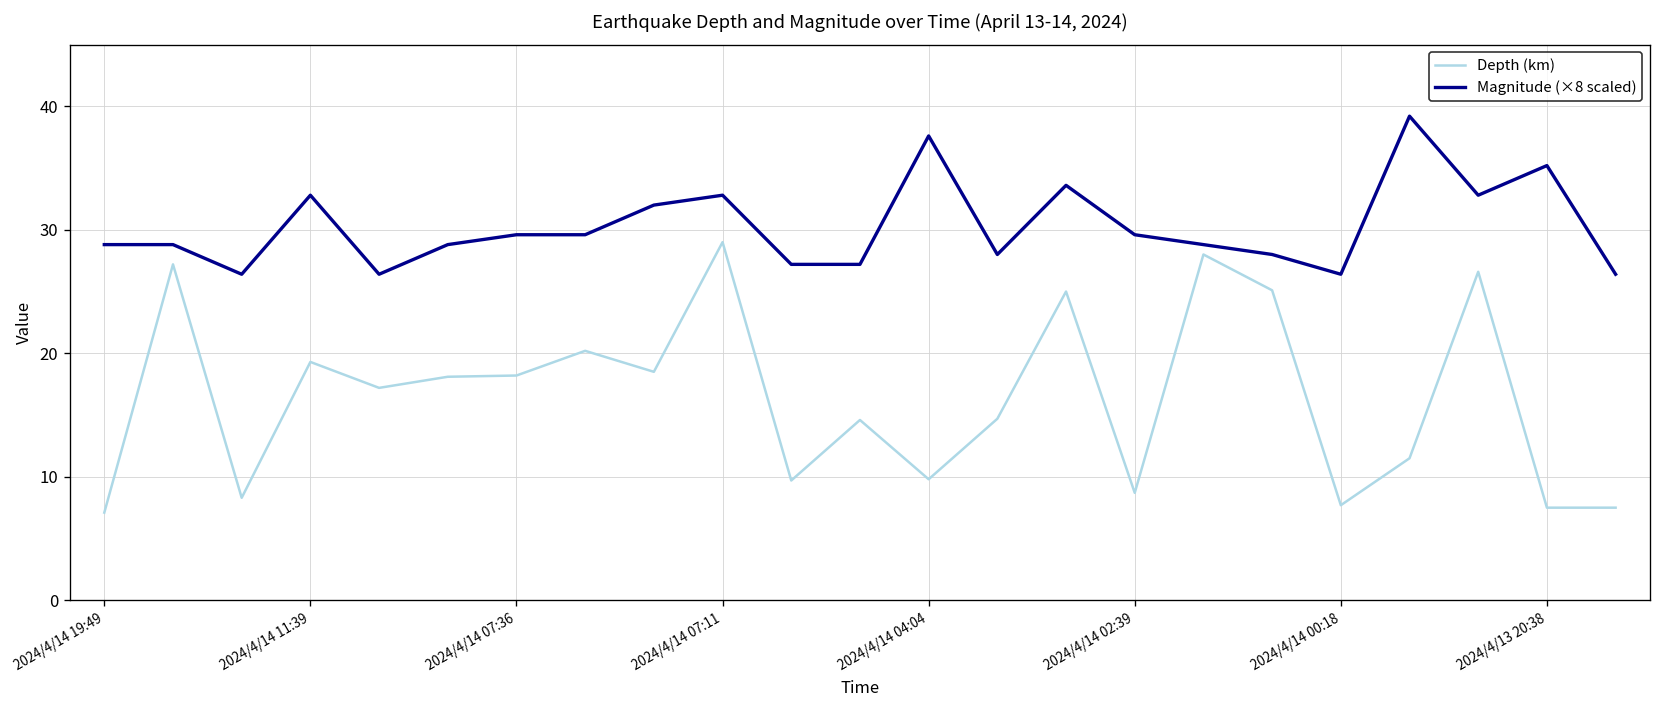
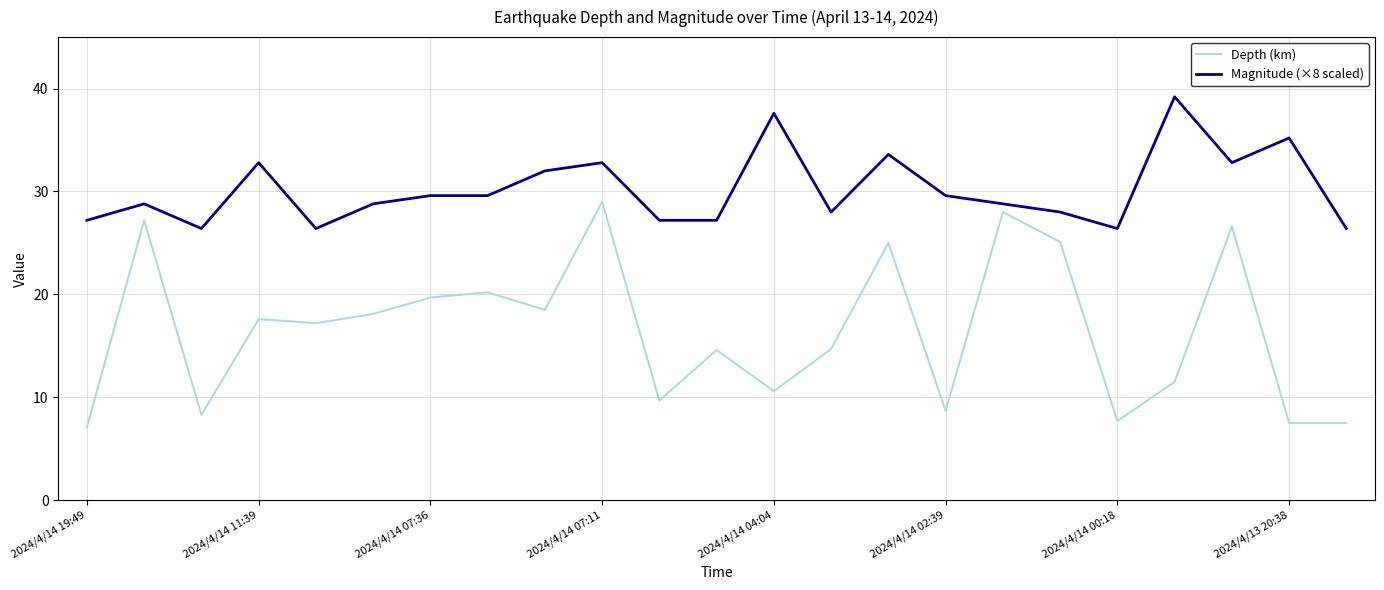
  {
    "Depth (km)": {
      "2024/4/14 19:49": 7.1,
-     "2024/4/14 11:39": 19.3,
-     "2024/4/14 07:36": 18.2,
+     "2024/4/14 11:39": 17.6,
+     "2024/4/14 07:36": 19.7,
      "2024/4/14 07:11": 29.0,
-     "2024/4/14 04:04": 9.8,
+     "2024/4/14 04:04": 10.6,
      "2024/4/14 00:18": 7.7
    },
    "Magnitude (×8 scaled)": {
-     "2024/4/14 19:49": 28.8,
+     "2024/4/14 19:49": 27.2,
      "2024/4/14 11:39": 32.8,
      "2024/4/14 07:36": 29.6,
      "2024/4/14 07:11": 32.8,
      "2024/4/14 04:04": 37.6,
      "2024/4/14 00:18": 26.4
    }
  }
